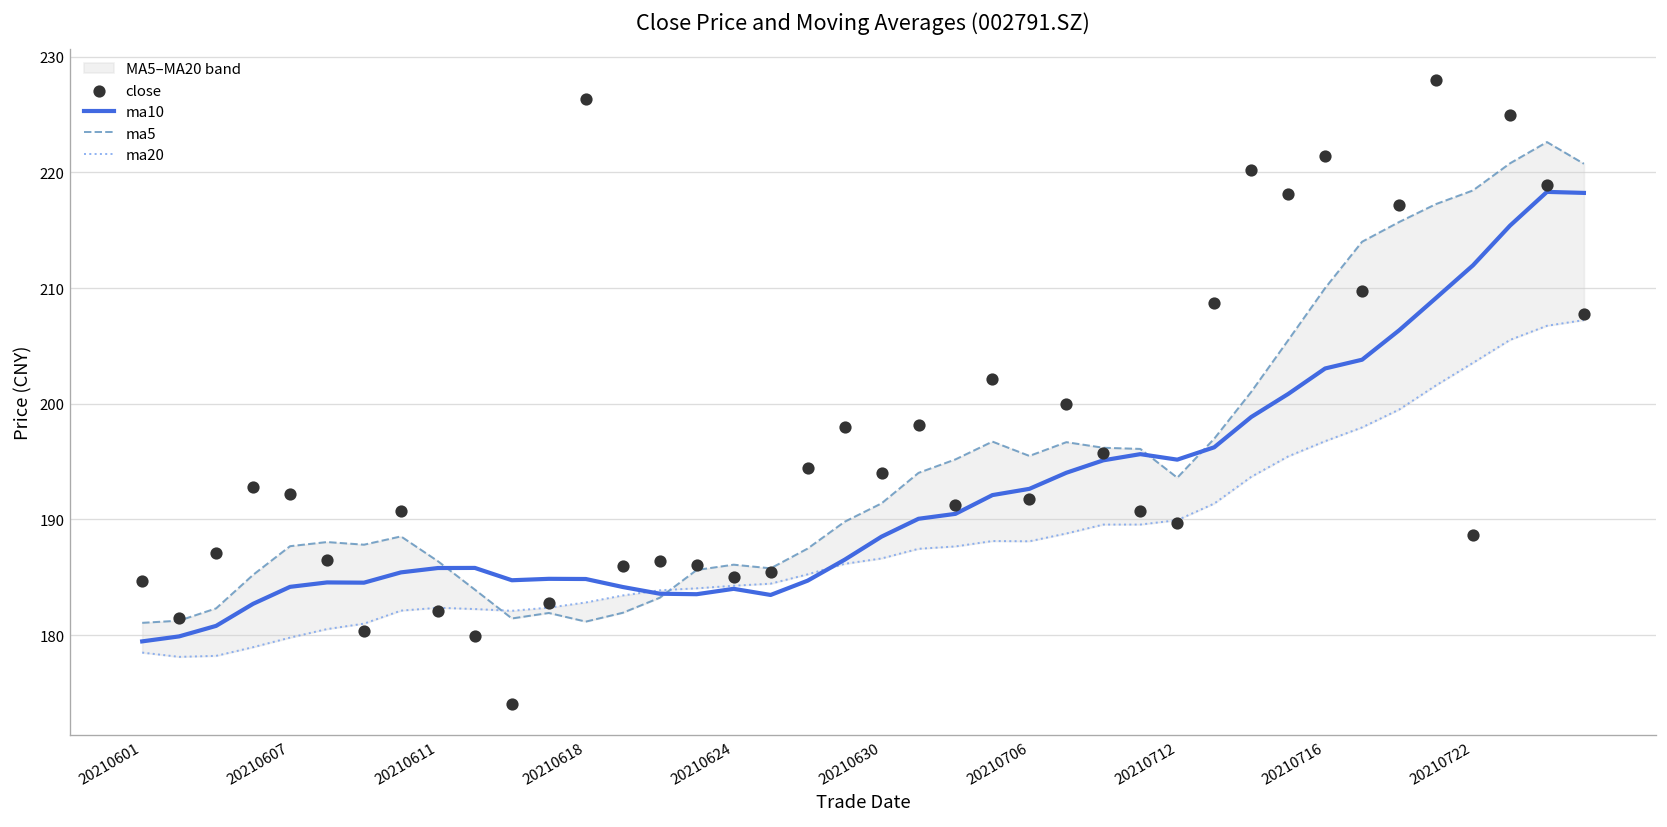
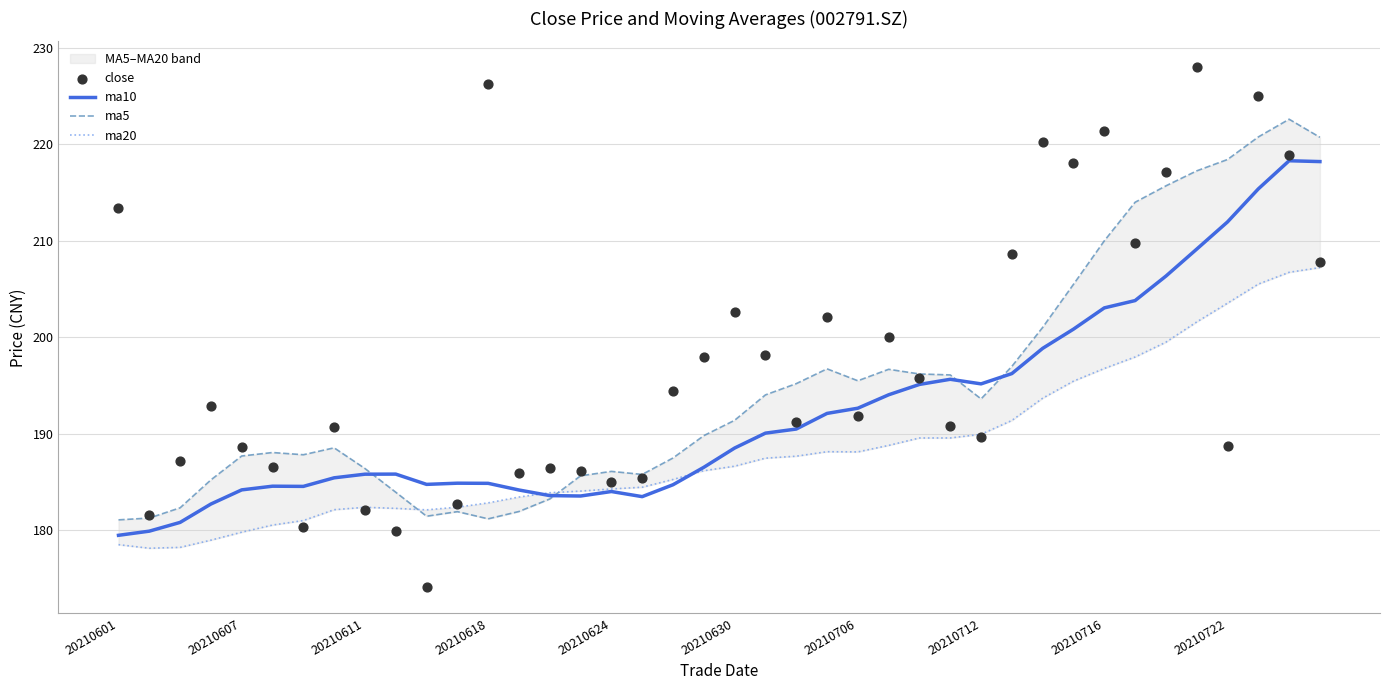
  {
    "close": {
-     "20210601": 185,
-     "20210607": 192,
-     "20210630": 194
+     "20210601": 213,
+     "20210607": 189,
+     "20210630": 203
    }
  }
